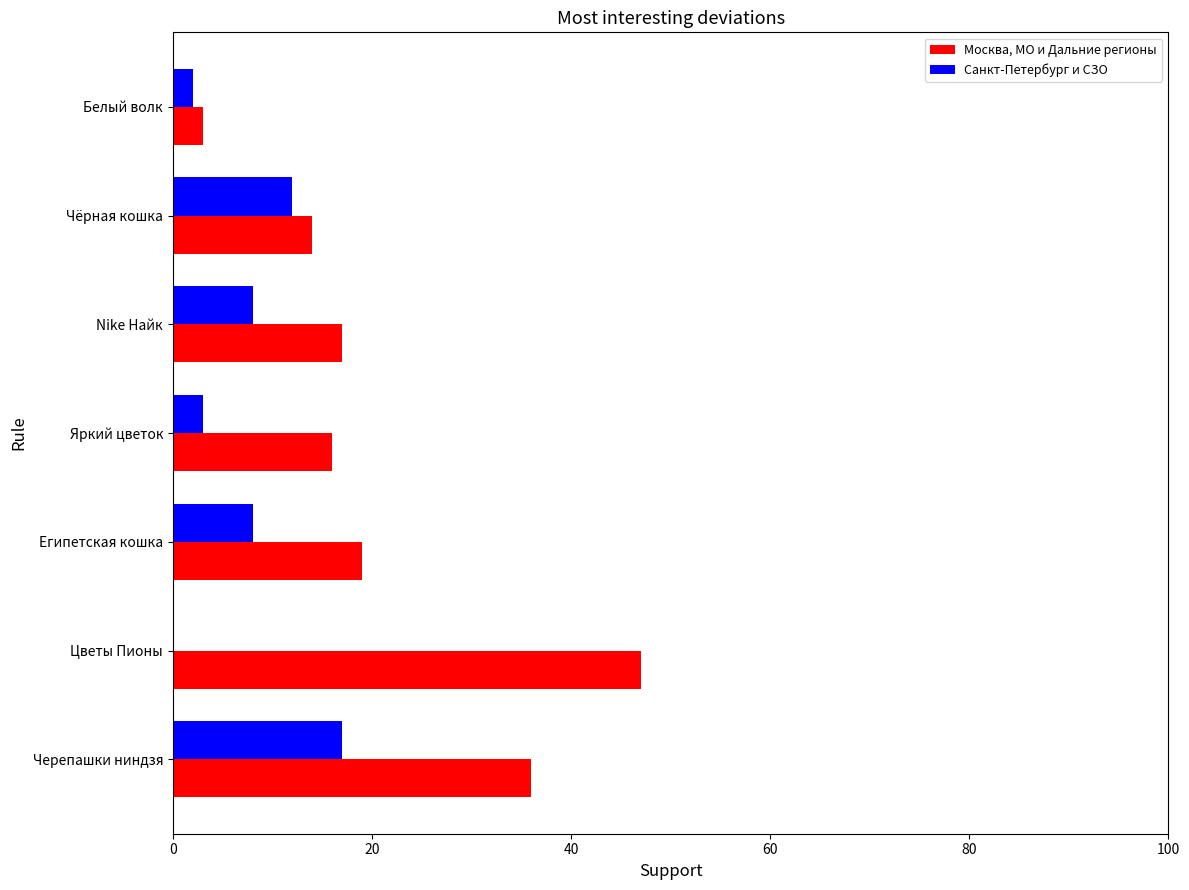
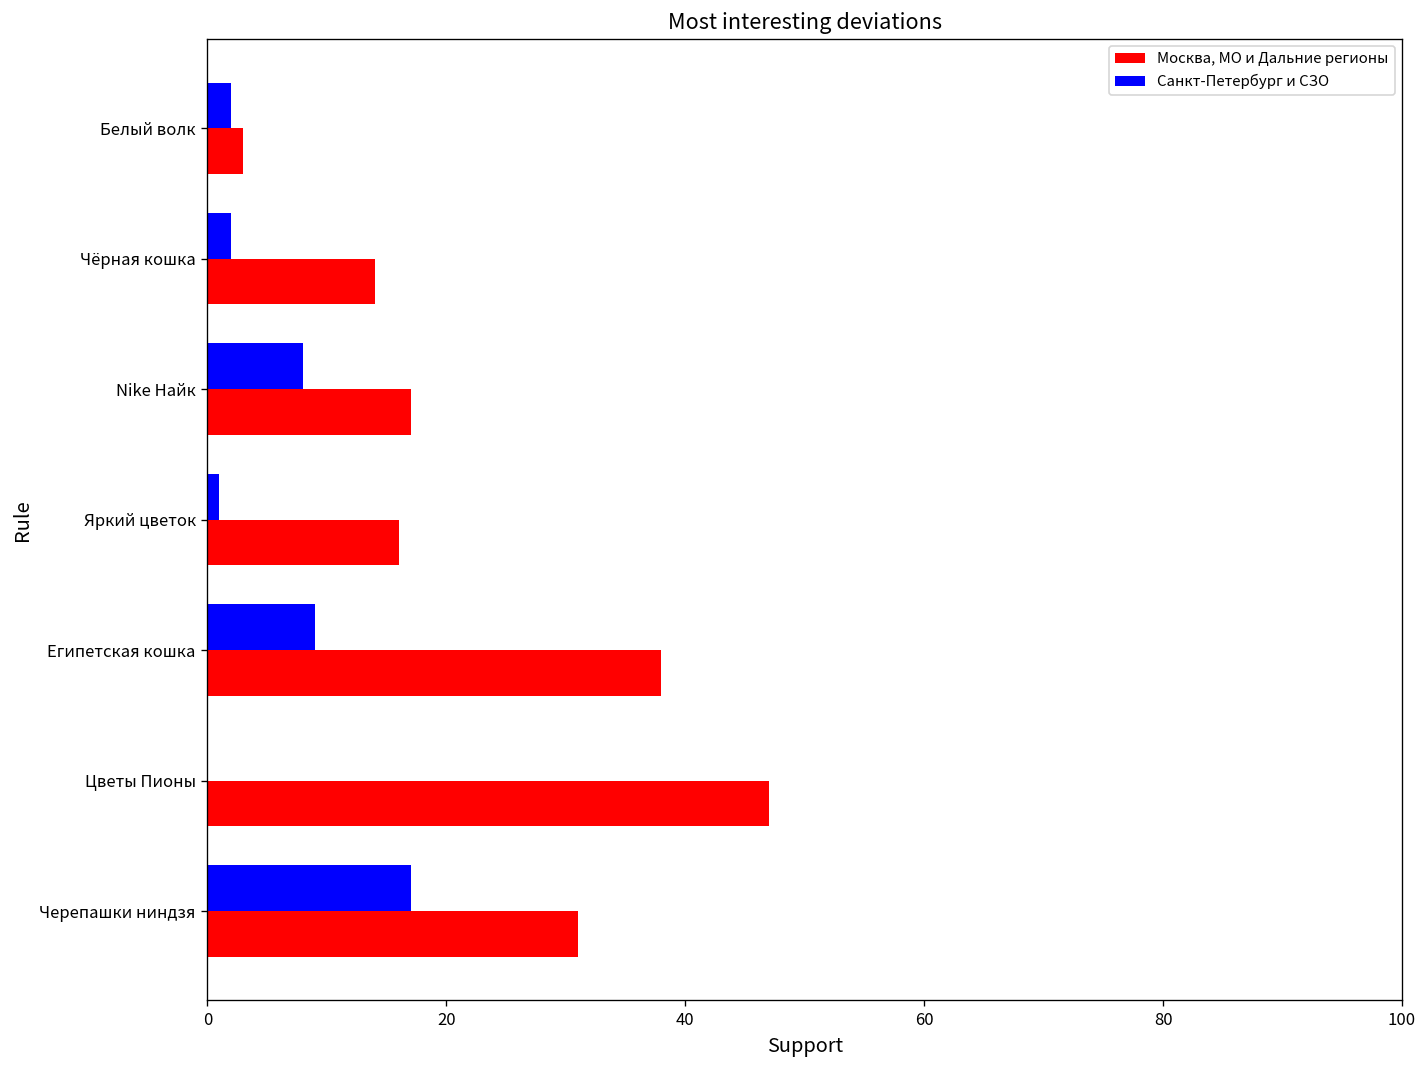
  {
    "Москва, МО и Дальние регионы": {
      "Белый волк": 3,
      "Чёрная кошка": 14,
      "Nike Найк": 17,
      "Яркий цветок": 16,
-     "Египетская кошка": 19,
+     "Египетская кошка": 38,
      "Цветы Пионы": 47,
-     "Черепашки ниндзя": 36
+     "Черепашки ниндзя": 31
    },
    "Санкт-Петербург и СЗО": {
      "Белый волк": 2,
-     "Чёрная кошка": 12,
+     "Чёрная кошка": 2,
      "Nike Найк": 8,
-     "Яркий цветок": 3,
-     "Египетская кошка": 8,
+     "Яркий цветок": 1,
+     "Египетская кошка": 9,
      "Цветы Пионы": 0,
      "Черепашки ниндзя": 17
    }
  }
